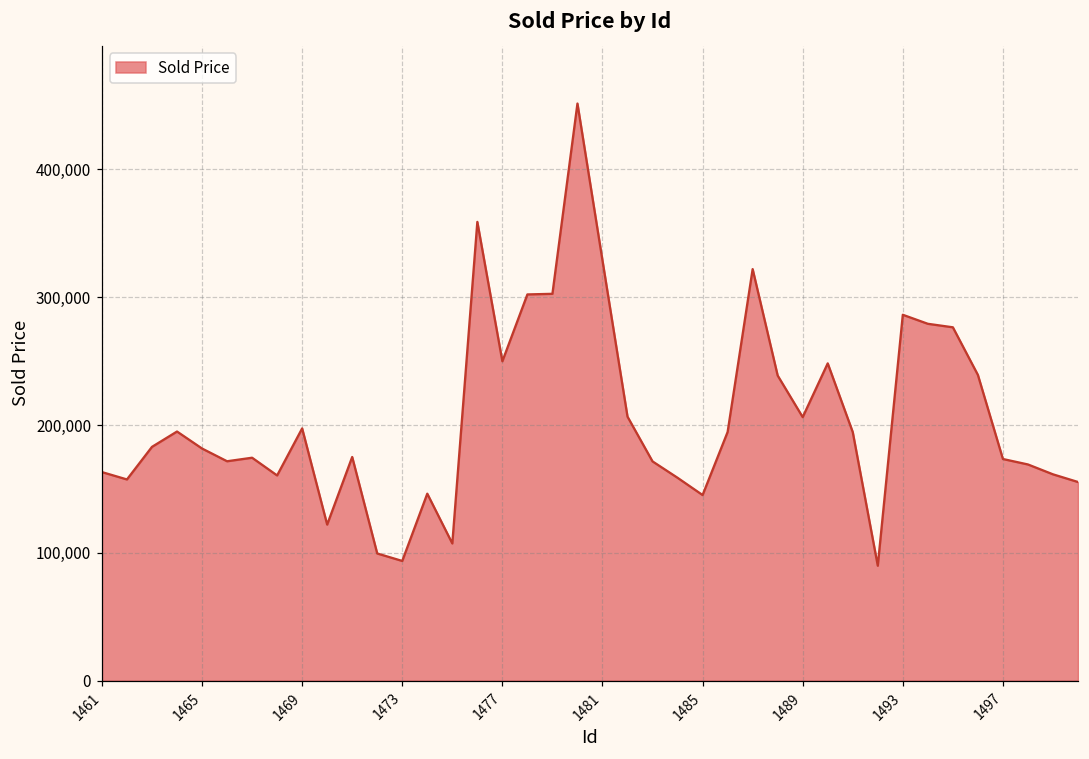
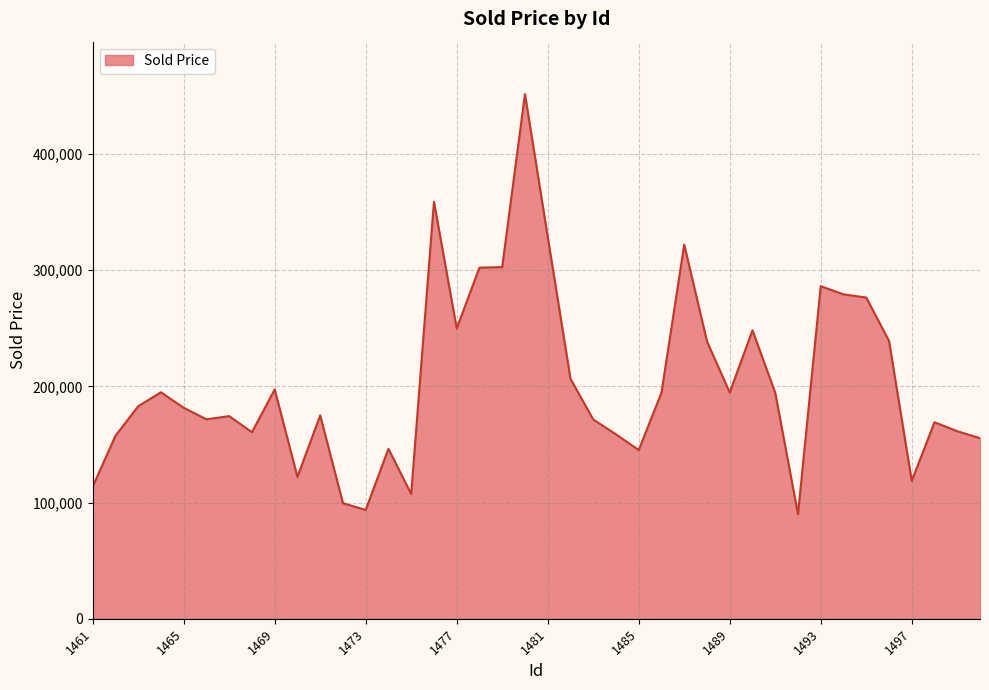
  {
-   "1461": "163,000",
+   "1461": "114,000",
    "1465": "182,000",
    "1469": "197,000",
    "1473": "94,000",
    "1477": "250,000",
    "1481": "329,000",
    "1485": "145,000",
-   "1489": "206,000",
+   "1489": "195,000",
    "1493": "286,000",
-   "1497": "173,000"
+   "1497": "119,000"
  }
